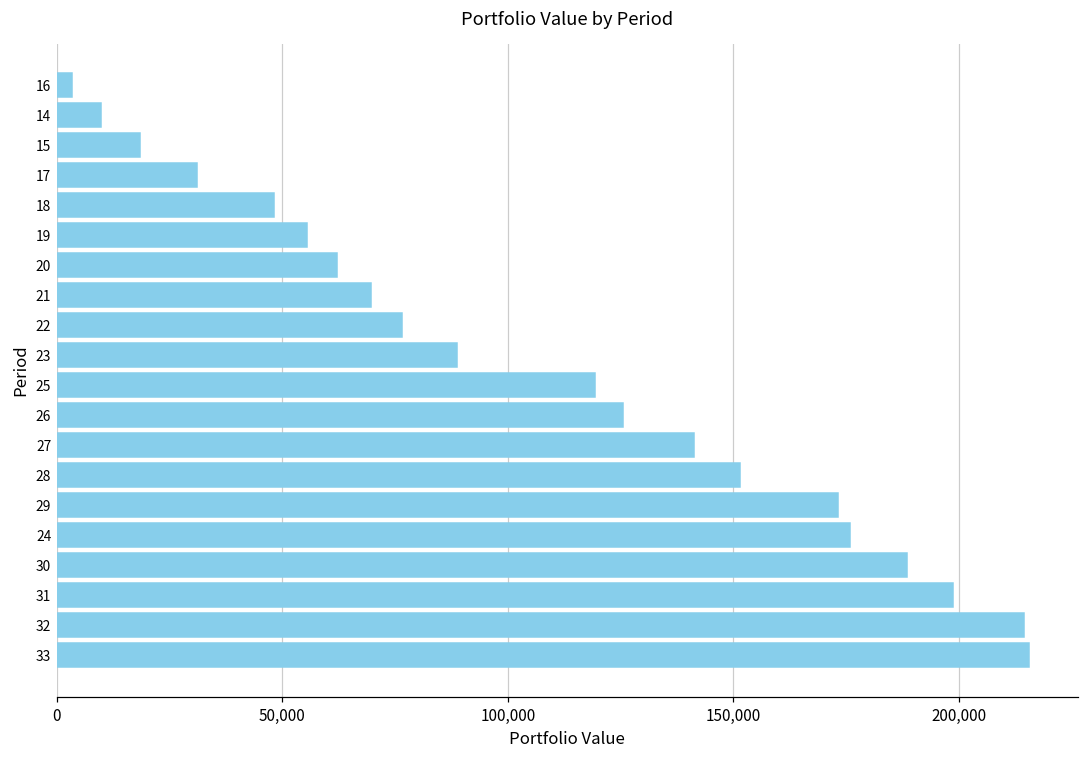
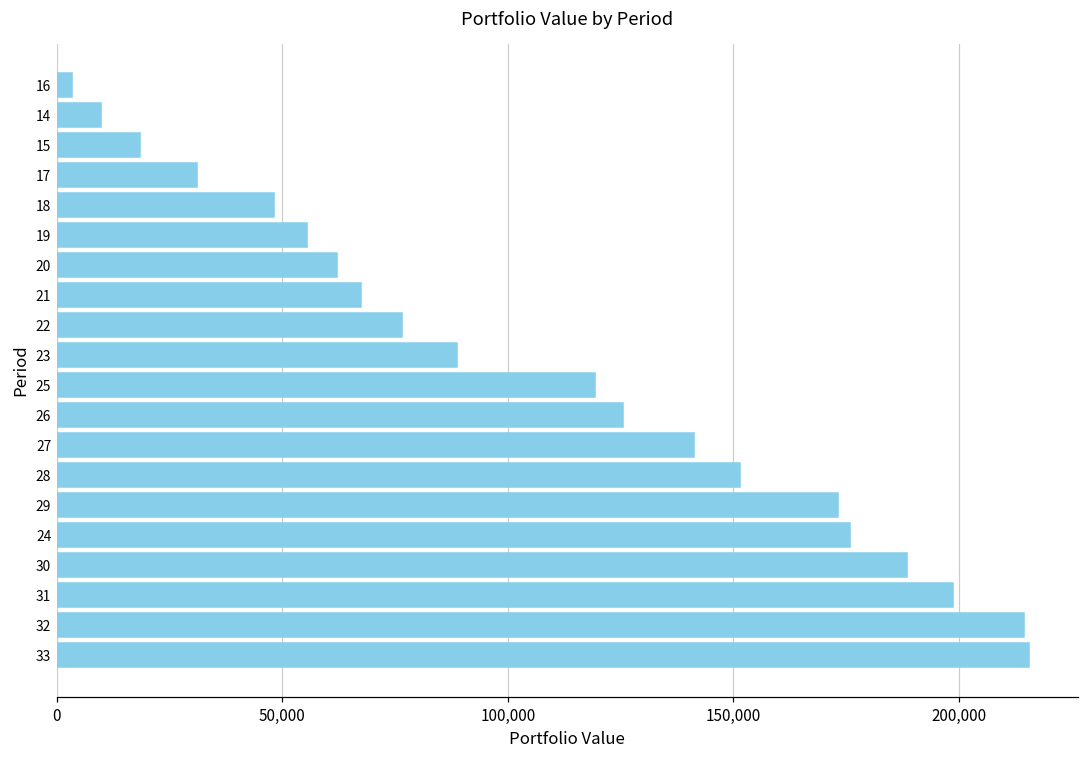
  {
    "16": "3,000",
    "14": "10,000",
    "15": "19,000",
    "17": "31,000",
    "18": "48,000",
    "19": "56,000",
    "20": "62,000",
-   "21": "70,000",
+   "21": "68,000",
    "22": "76,000",
    "23": "89,000",
    "25": "119,000",
    "26": "125,000",
    "27": "141,000",
    "28": "151,000",
    "29": "173,000",
    "24": "176,000",
    "30": "188,000",
    "31": "199,000",
    "32": "214,000",
    "33": "216,000"
  }
